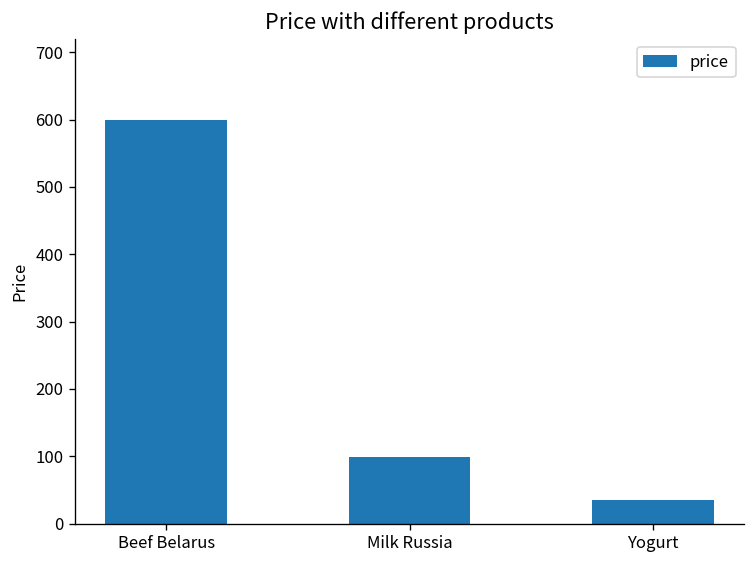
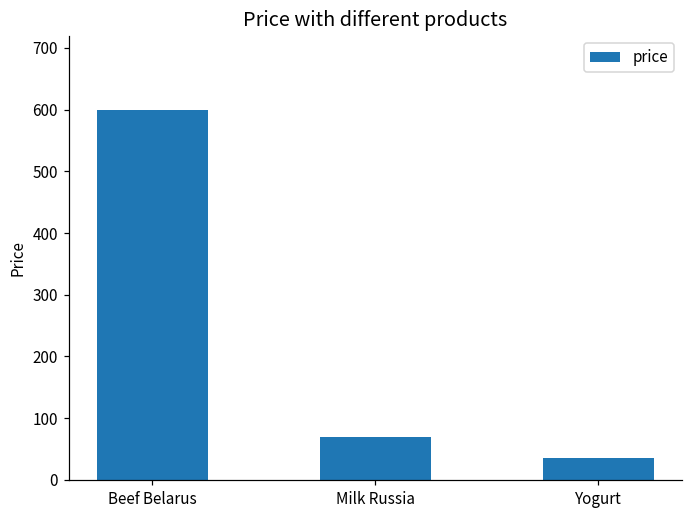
  {
    "Beef Belarus": 600,
-   "Milk Russia": 100,
+   "Milk Russia": 70,
    "Yogurt": 40
  }
